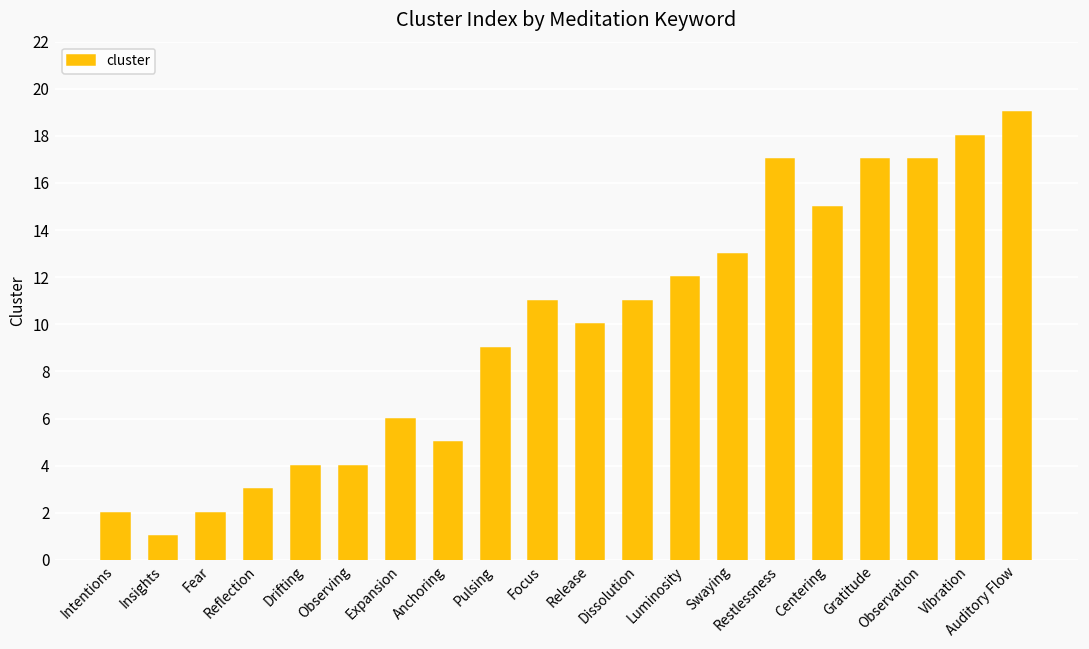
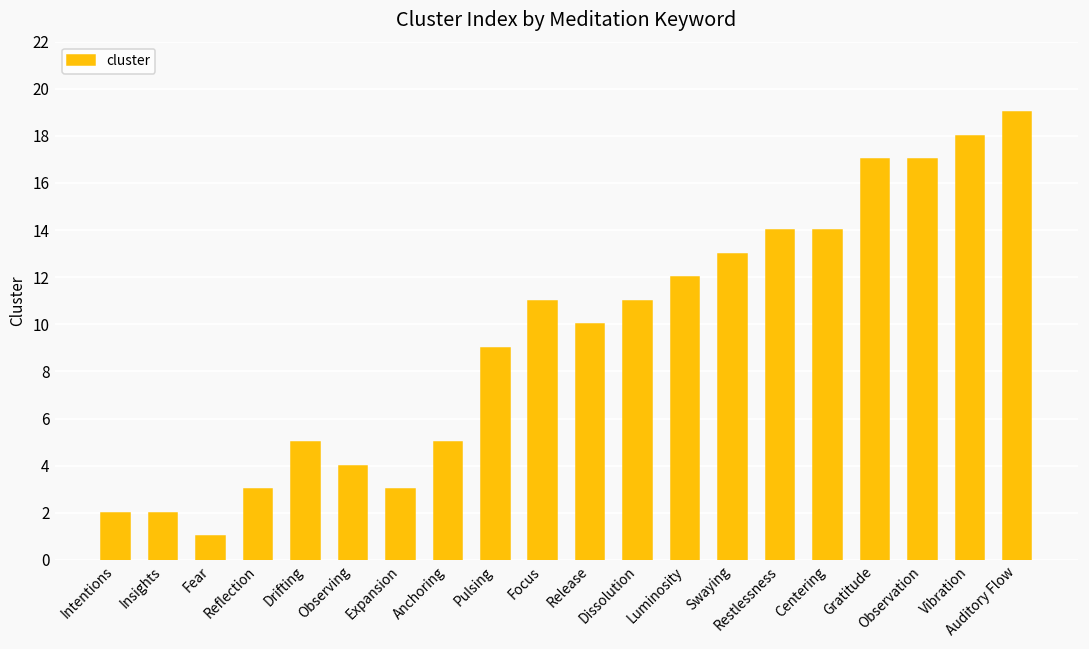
  {
    "Intentions": 2,
-   "Insights": 1,
-   "Fear": 2,
+   "Insights": 2,
+   "Fear": 1,
    "Reflection": 3,
-   "Drifting": 4,
+   "Drifting": 5,
    "Observing": 4,
-   "Expansion": 6,
+   "Expansion": 3,
    "Anchoring": 5,
    "Pulsing": 9,
    "Focus": 11,
    "Release": 10,
    "Dissolution": 11,
    "Luminosity": 12,
    "Swaying": 13,
-   "Restlessness": 17,
-   "Centering": 15,
+   "Restlessness": 14,
+   "Centering": 14,
    "Gratitude": 17,
    "Observation": 17,
    "Vibration": 18,
    "Auditory Flow": 19
  }
